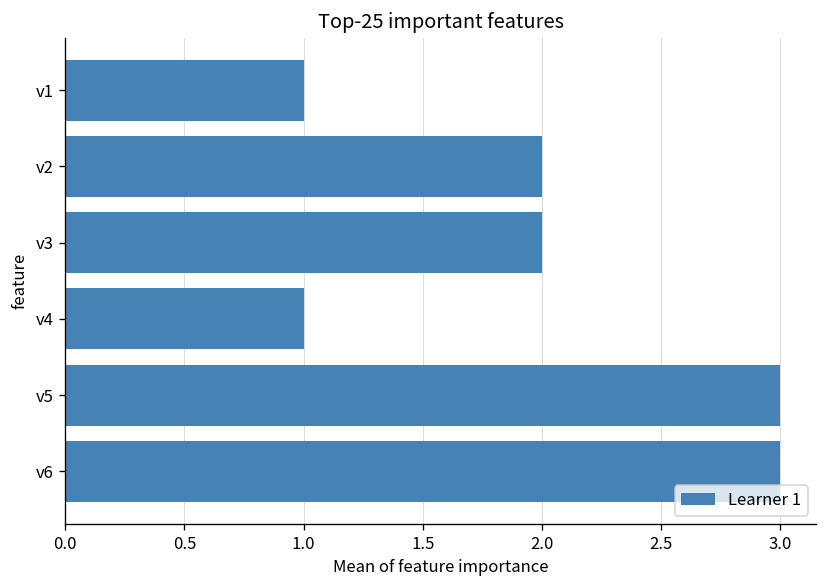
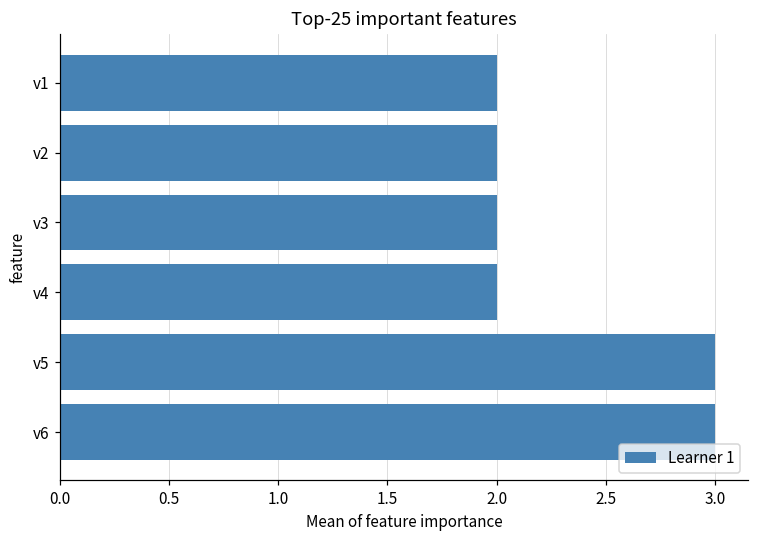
  {
-   "v1": 1,
+   "v1": 2,
    "v2": 2,
    "v3": 2,
-   "v4": 1,
+   "v4": 2,
    "v5": 3,
    "v6": 3
  }
